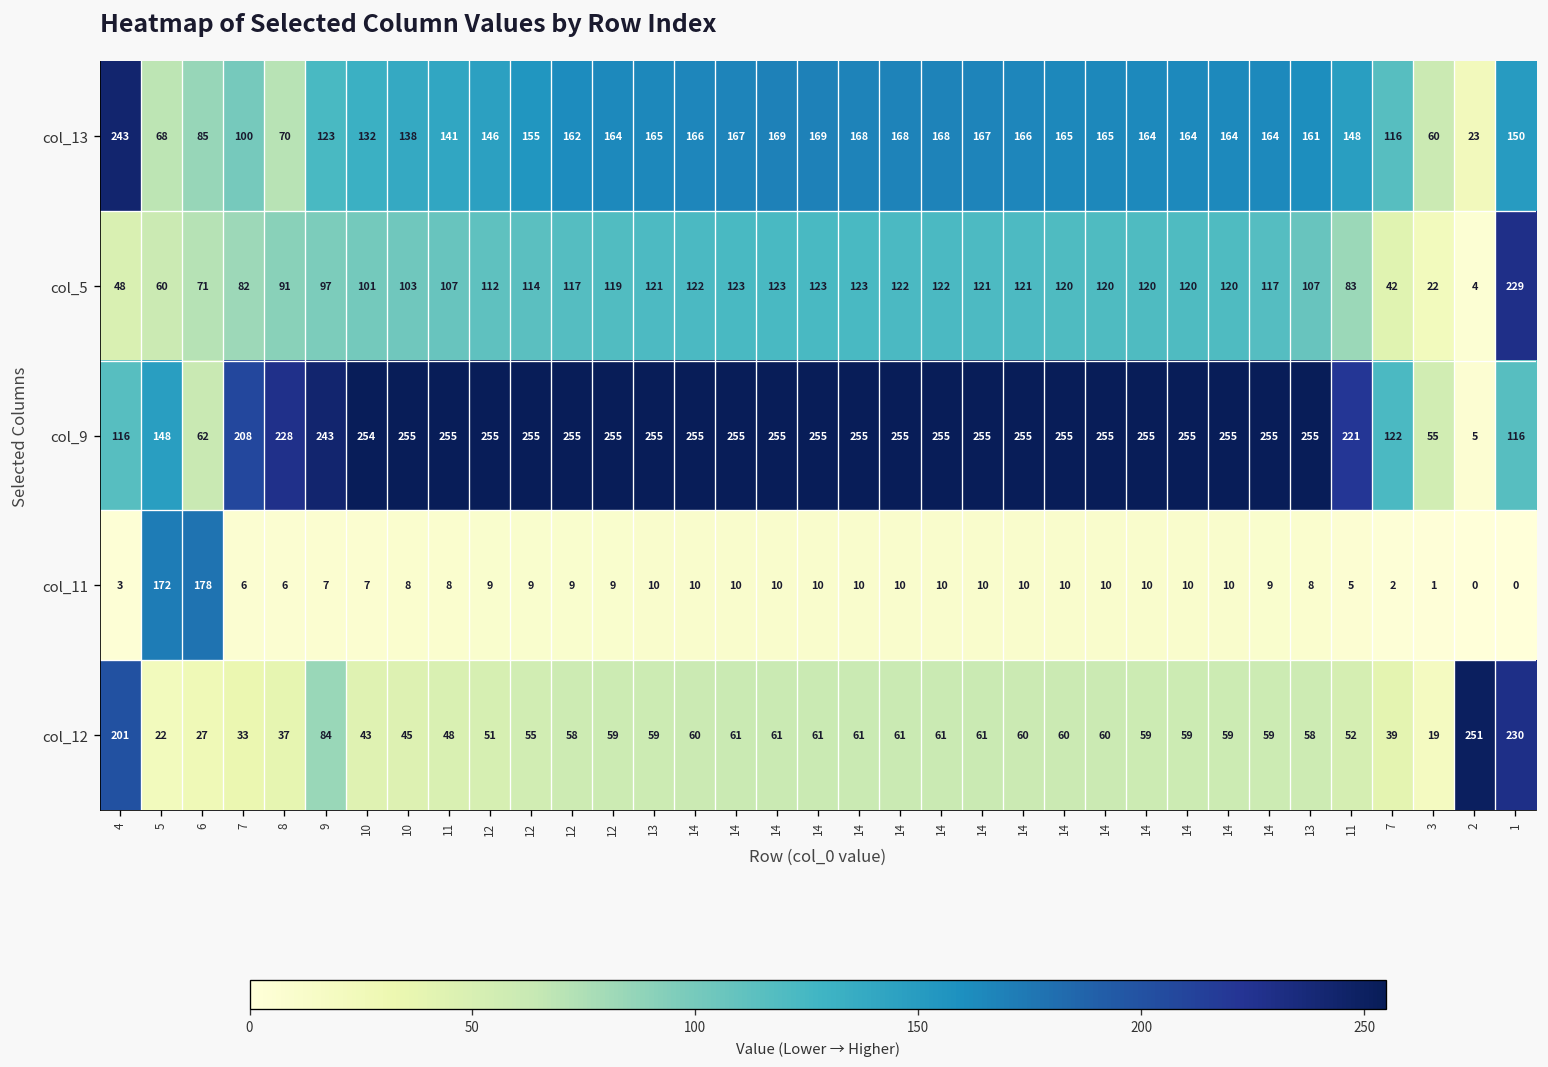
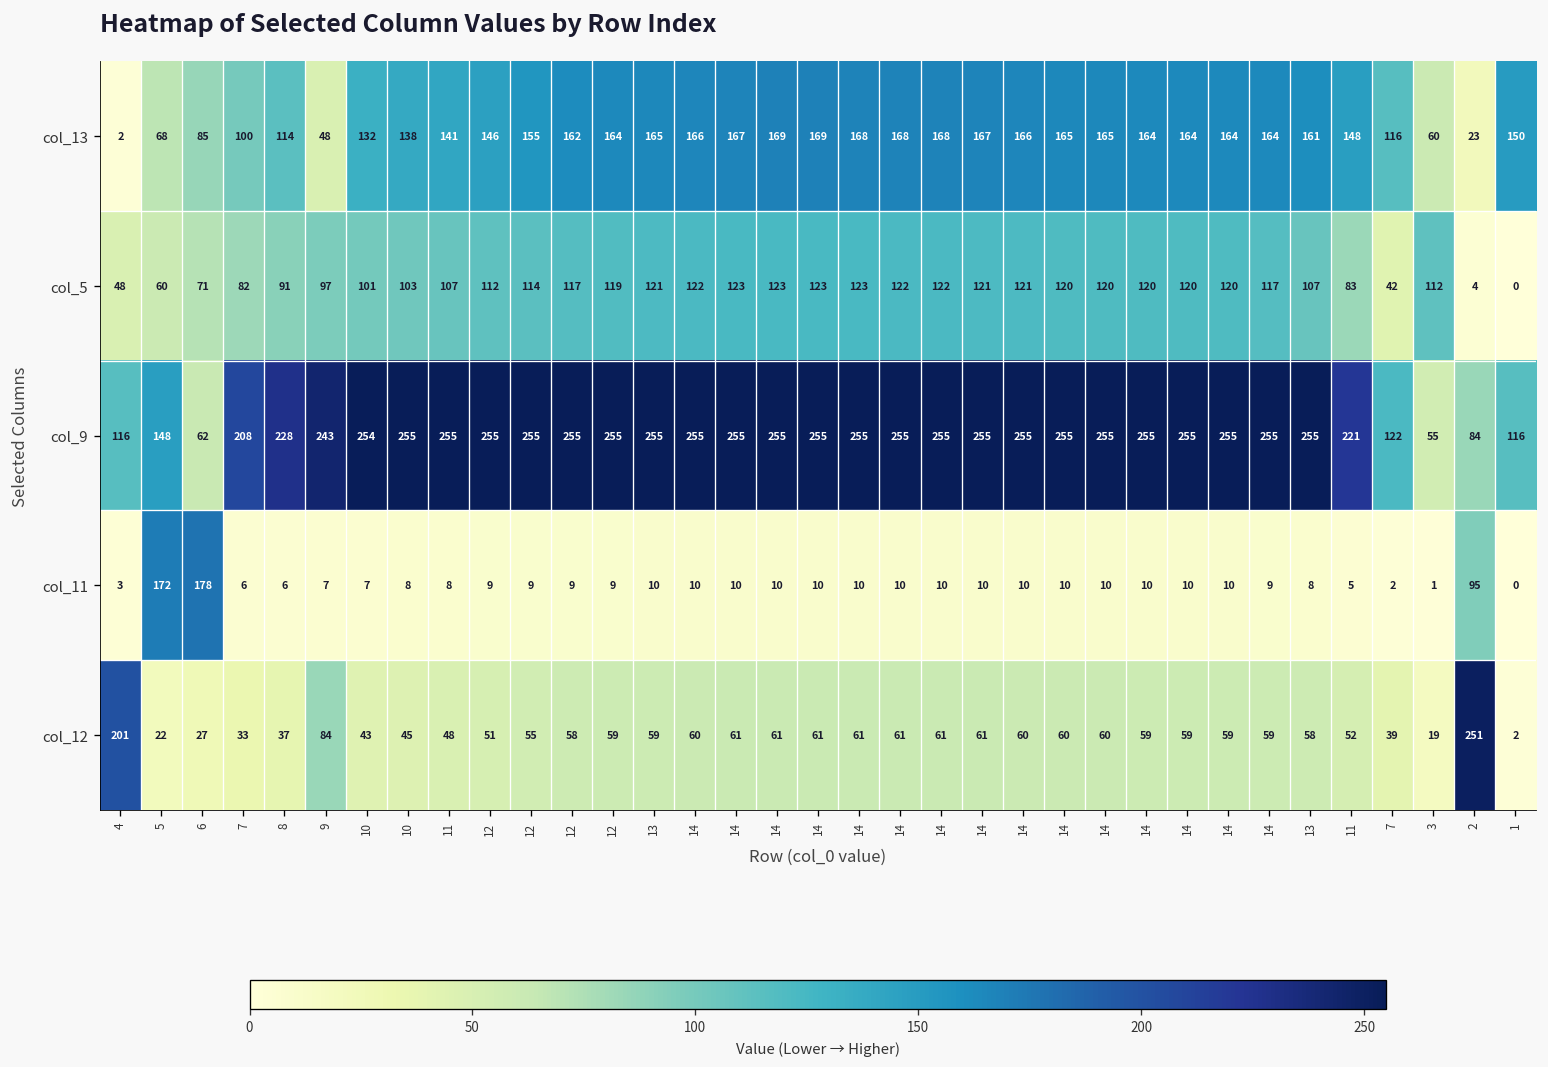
  {
    "col_13": {
-     "4": 243,
+     "4": 2,
      "5": 68,
      "6": 85,
-     "8": 70,
-     "9": 123,
+     "8": 114,
+     "9": 48,
      "3": 60,
      "2": 23,
      "1": 150
    },
    "col_5": {
      "4": 48,
      "5": 60,
      "6": 71,
      "8": 91,
      "9": 97,
-     "3": 22,
+     "3": 112,
      "2": 4,
-     "1": 229
+     "1": 0
    },
    "col_9": {
      "4": 116,
      "5": 148,
      "6": 62,
      "8": 228,
      "9": 243,
      "3": 55,
-     "2": 5,
+     "2": 84,
      "1": 116
    },
    "col_11": {
      "4": 3,
      "5": 172,
      "6": 178,
      "8": 6,
      "9": 7,
      "3": 1,
-     "2": 0,
+     "2": 95,
      "1": 0
    },
    "col_12": {
      "4": 201,
      "5": 22,
      "6": 27,
      "8": 37,
      "9": 84,
      "3": 19,
      "2": 251,
-     "1": 230
+     "1": 2
    }
  }
